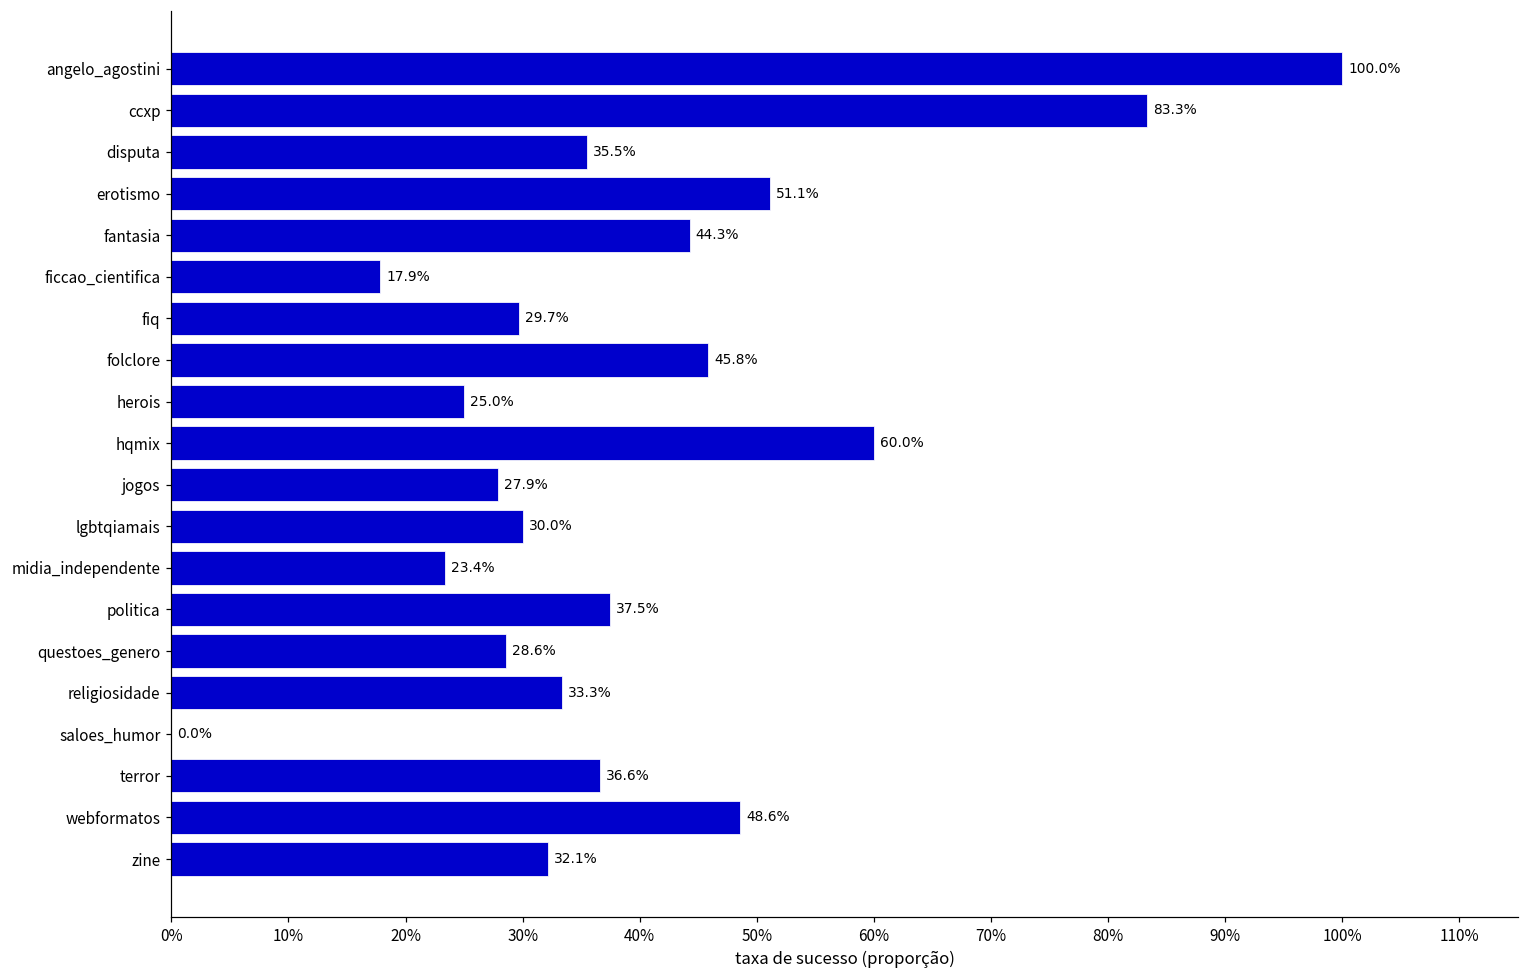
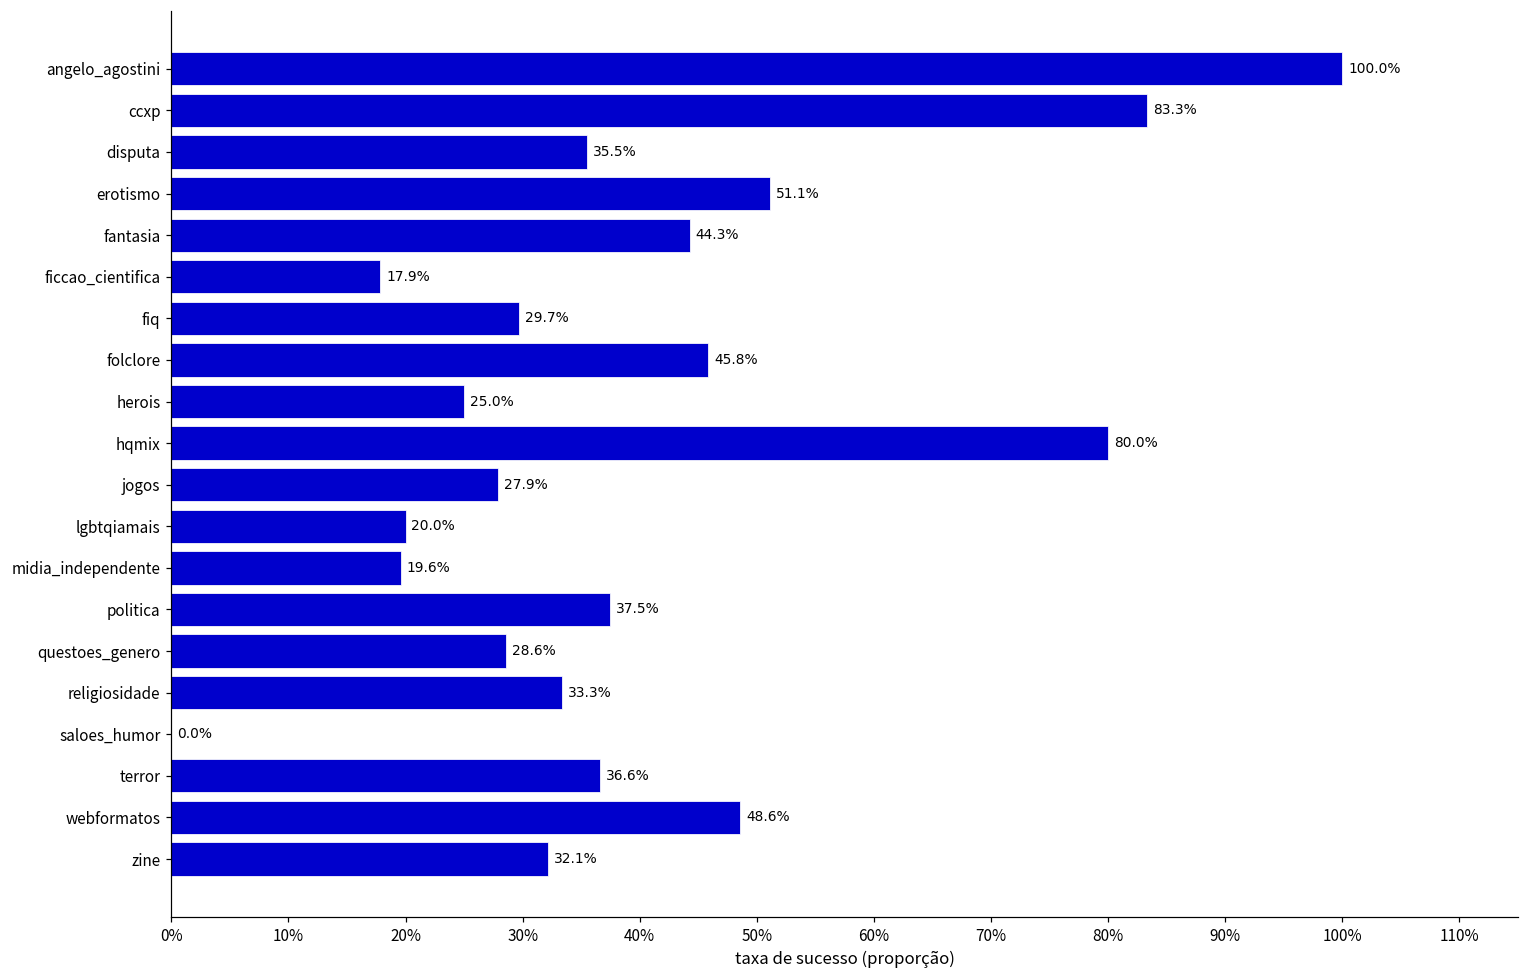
  {
    "angelo_agostini": "100.0%",
    "ccxp": "83.3%",
    "disputa": "35.5%",
    "erotismo": "51.1%",
    "fantasia": "44.3%",
    "ficcao_cientifica": "17.9%",
    "fiq": "29.7%",
    "folclore": "45.8%",
    "herois": "25.0%",
-   "hqmix": "60.0%",
+   "hqmix": "80.0%",
    "jogos": "27.9%",
-   "lgbtqiamais": "30.0%",
-   "midia_independente": "23.4%",
+   "lgbtqiamais": "20.0%",
+   "midia_independente": "19.6%",
    "politica": "37.5%",
    "questoes_genero": "28.6%",
    "religiosidade": "33.3%",
    "saloes_humor": "0.0%",
    "terror": "36.6%",
    "webformatos": "48.6%",
    "zine": "32.1%"
  }
